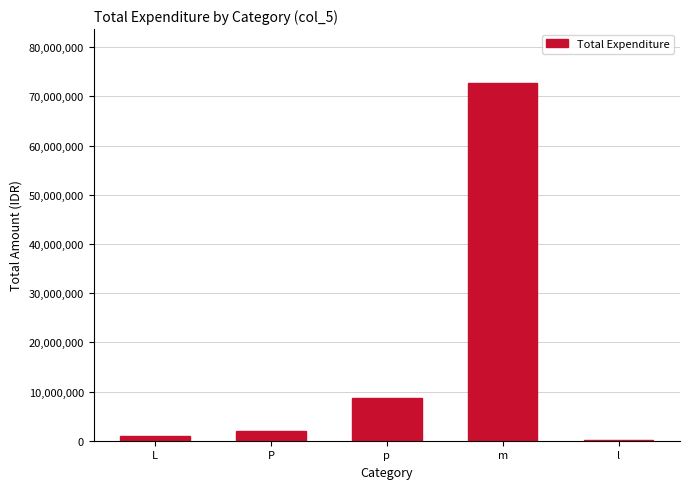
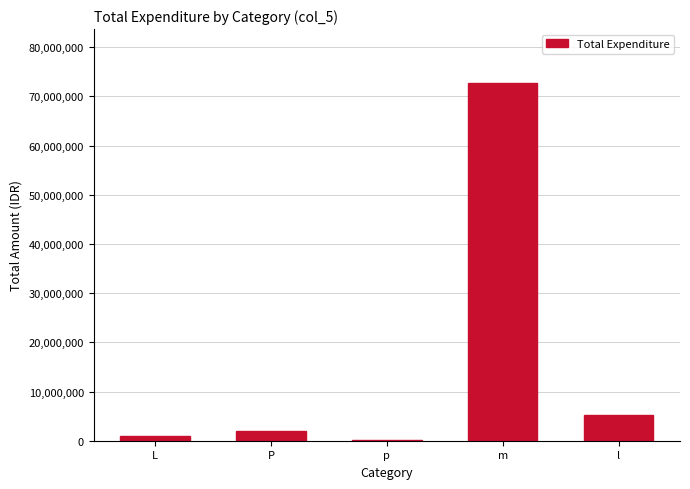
  {
    "L": "1,000,000",
    "P": "2,000,000",
-   "p": "9,000,000",
+   "p": "0",
    "m": "73,000,000",
-   "l": "0"
+   "l": "5,000,000"
  }
